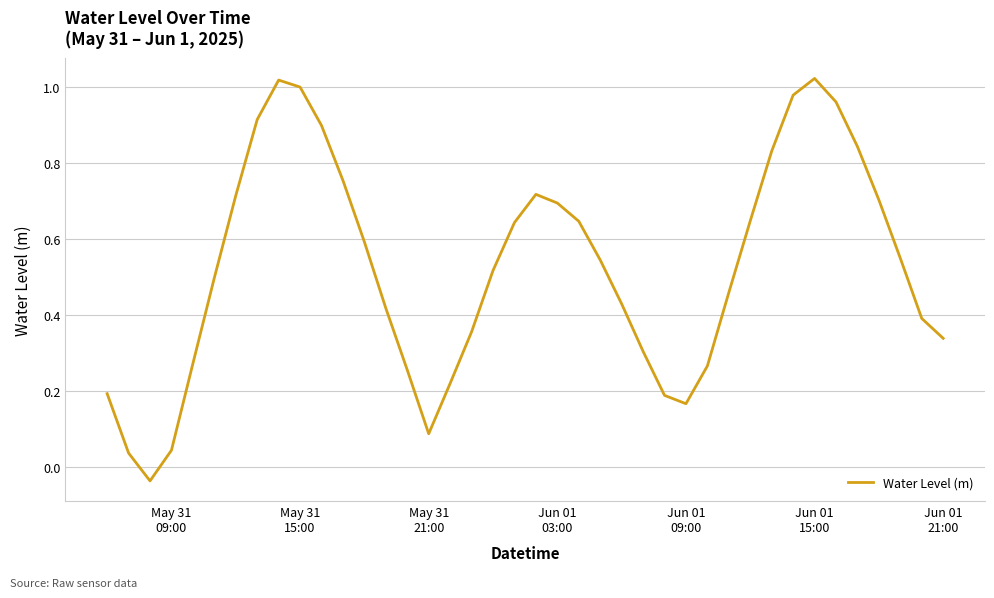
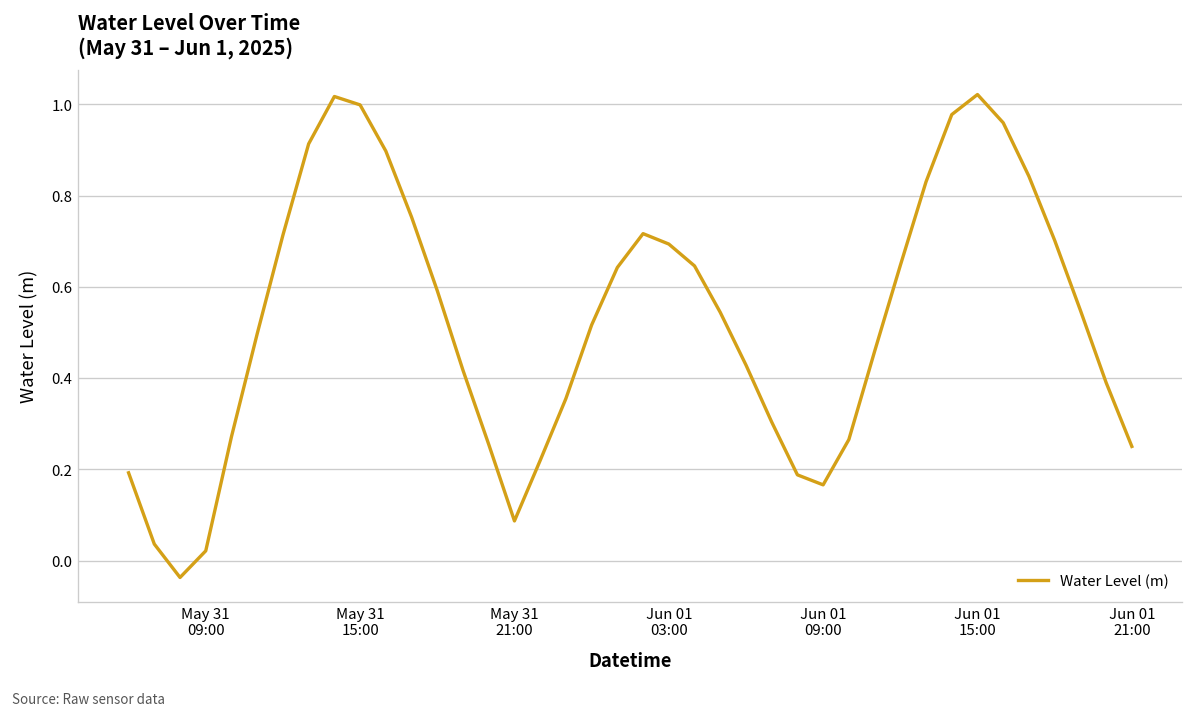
  {
-   "May 31 09:00": 0.04,
+   "May 31 09:00": 0.02,
    "May 31 15:00": 1.00,
    "May 31 21:00": 0.09,
    "Jun 01 03:00": 0.69,
    "Jun 01 09:00": 0.17,
    "Jun 01 15:00": 1.02,
-   "Jun 01 21:00": 0.34
+   "Jun 01 21:00": 0.25
  }
